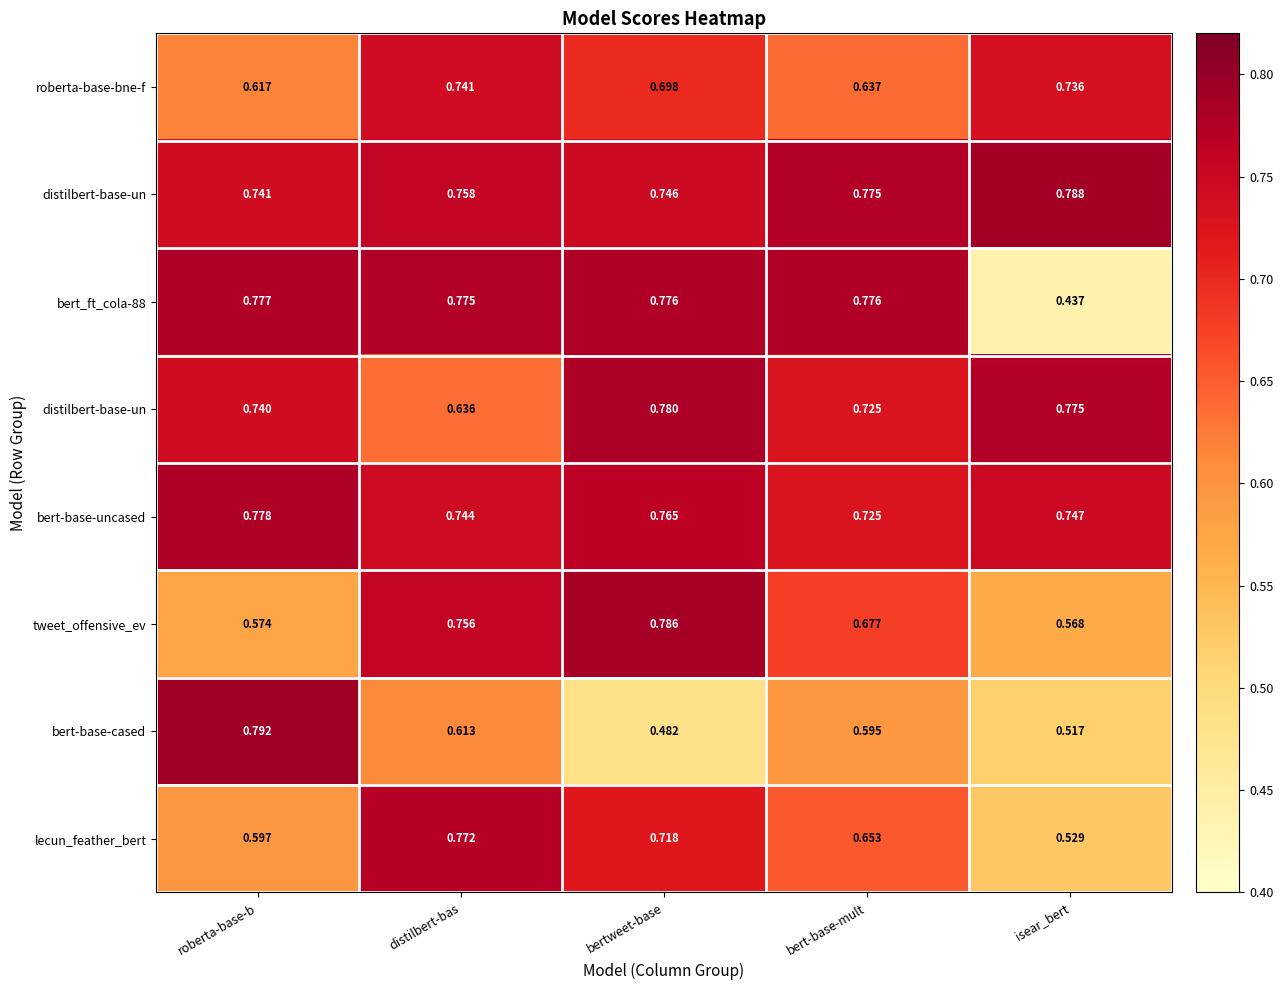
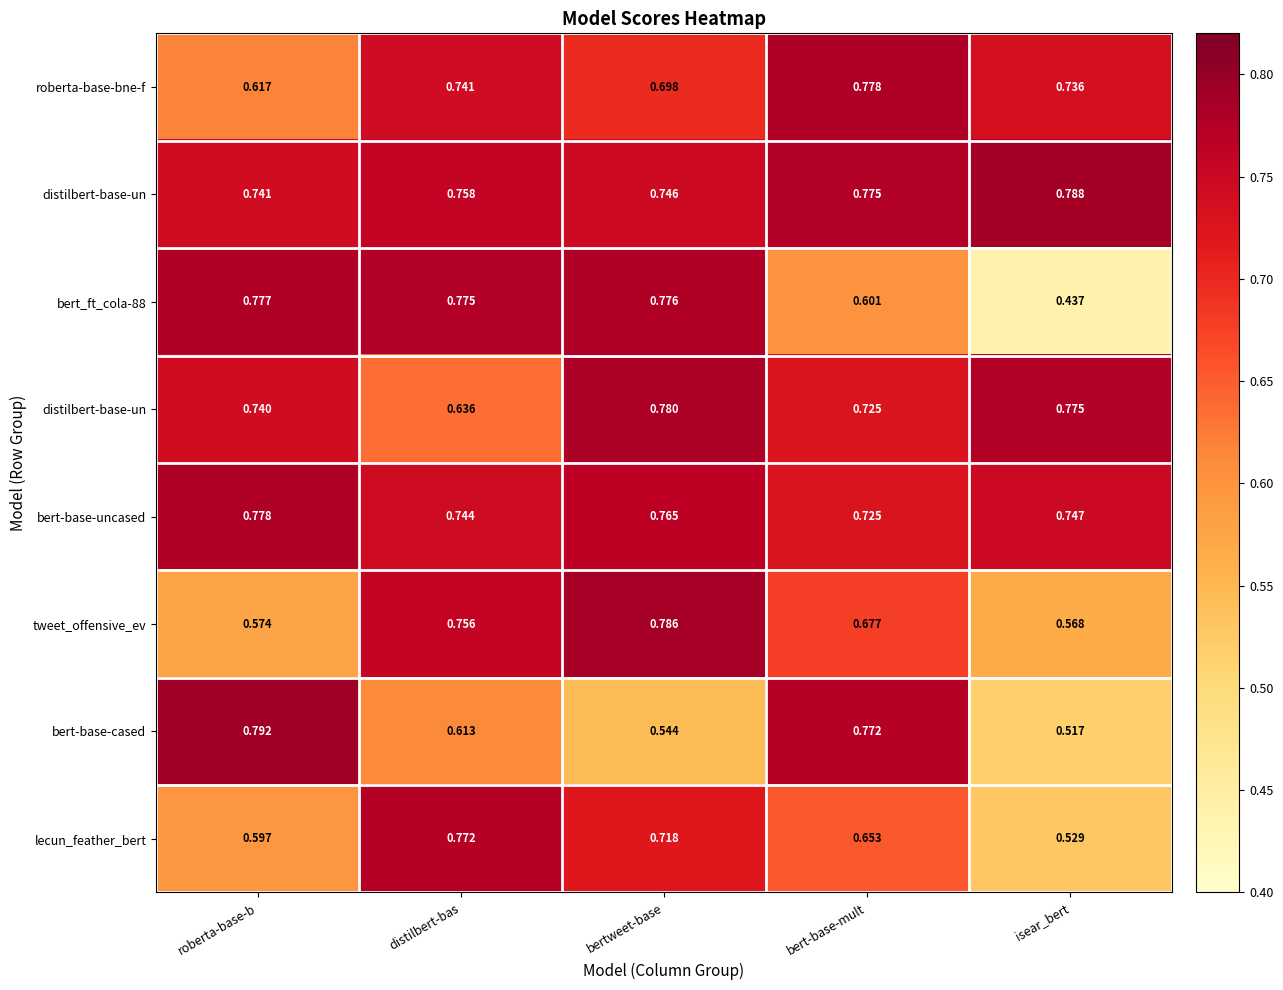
  {
    "roberta-base-bne-f": {
      "roberta-base-b": 0.617,
      "distilbert-bas": 0.741,
      "bertweet-base": 0.698,
-     "bert-base-mult": 0.637,
+     "bert-base-mult": 0.778,
      "isear_bert": 0.736
    },
    "bert_ft_cola-88": {
      "roberta-base-b": 0.777,
      "distilbert-bas": 0.775,
      "bertweet-base": 0.776,
-     "bert-base-mult": 0.776,
+     "bert-base-mult": 0.601,
      "isear_bert": 0.437
    },
    "bert-base-uncased": {
      "roberta-base-b": 0.778,
      "distilbert-bas": 0.744,
      "bertweet-base": 0.765,
      "bert-base-mult": 0.725,
      "isear_bert": 0.747
    },
    "tweet_offensive_ev": {
      "roberta-base-b": 0.574,
      "distilbert-bas": 0.756,
      "bertweet-base": 0.786,
      "bert-base-mult": 0.677,
      "isear_bert": 0.568
    },
    "bert-base-cased": {
      "roberta-base-b": 0.792,
      "distilbert-bas": 0.613,
-     "bertweet-base": 0.482,
-     "bert-base-mult": 0.595,
+     "bertweet-base": 0.544,
+     "bert-base-mult": 0.772,
      "isear_bert": 0.517
    },
    "lecun_feather_bert": {
      "roberta-base-b": 0.597,
      "distilbert-bas": 0.772,
      "bertweet-base": 0.718,
      "bert-base-mult": 0.653,
      "isear_bert": 0.529
    }
  }
